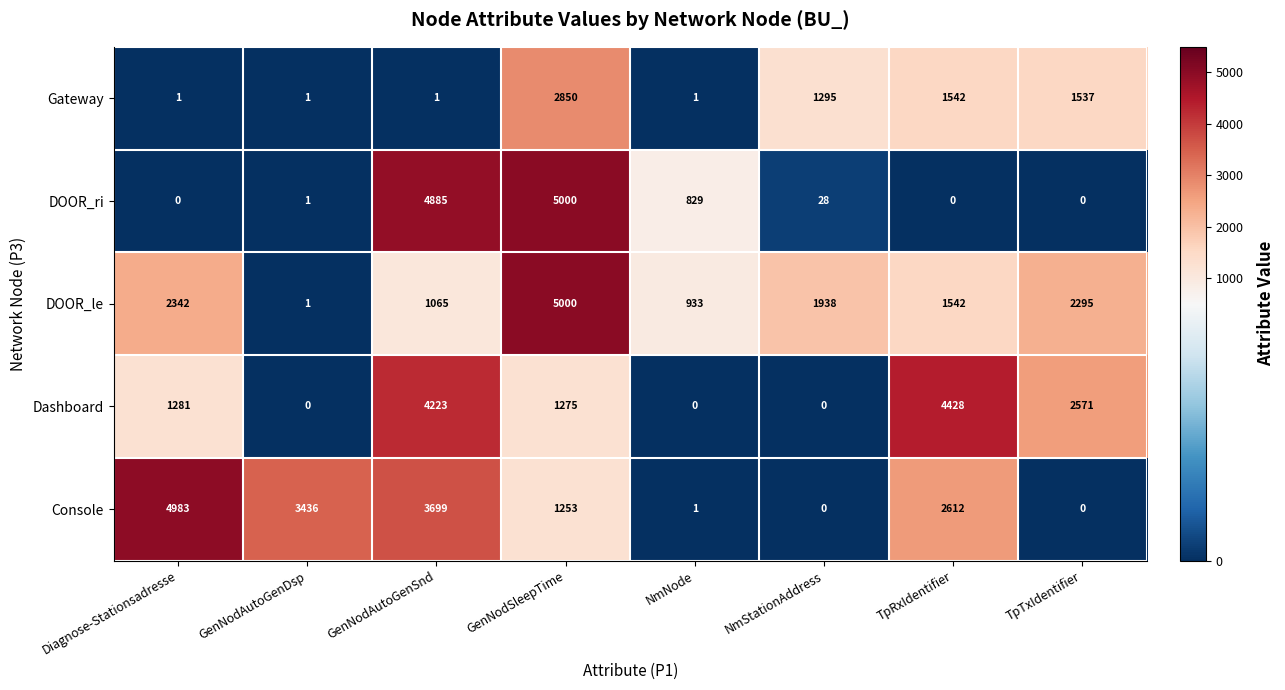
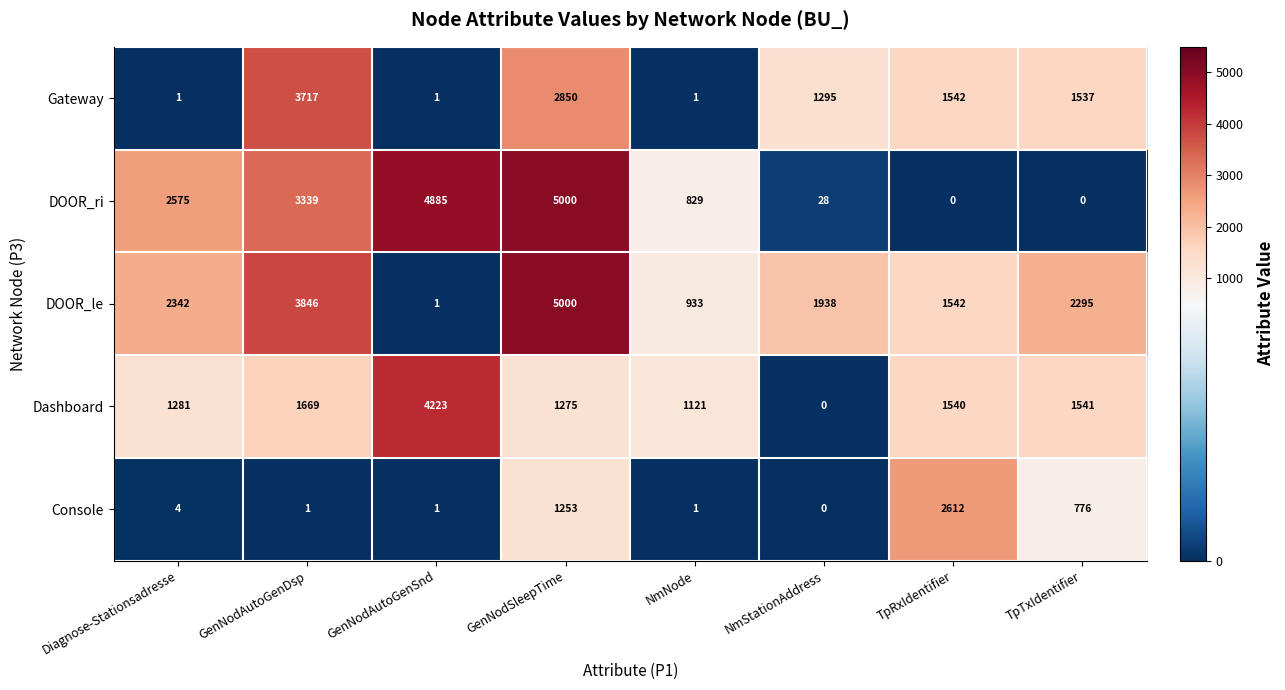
  {
    "Gateway": {
      "Diagnose-Stationsadresse": 1,
-     "GenNodAutoGenDsp": 1,
+     "GenNodAutoGenDsp": 3717,
      "GenNodAutoGenSnd": 1,
      "GenNodSleepTime": 2850,
      "NmNode": 1,
      "NmStationAddress": 1295,
      "TpRxIdentifier": 1542,
      "TpTxIdentifier": 1537
    },
    "DOOR_ri": {
-     "Diagnose-Stationsadresse": 0,
-     "GenNodAutoGenDsp": 1,
+     "Diagnose-Stationsadresse": 2575,
+     "GenNodAutoGenDsp": 3339,
      "GenNodAutoGenSnd": 4885,
      "GenNodSleepTime": 5000,
      "NmNode": 829,
      "NmStationAddress": 28,
      "TpRxIdentifier": 0,
      "TpTxIdentifier": 0
    },
    "DOOR_le": {
      "Diagnose-Stationsadresse": 2342,
-     "GenNodAutoGenDsp": 1,
-     "GenNodAutoGenSnd": 1065,
+     "GenNodAutoGenDsp": 3846,
+     "GenNodAutoGenSnd": 1,
      "GenNodSleepTime": 5000,
      "NmNode": 933,
      "NmStationAddress": 1938,
      "TpRxIdentifier": 1542,
      "TpTxIdentifier": 2295
    },
    "Dashboard": {
      "Diagnose-Stationsadresse": 1281,
-     "GenNodAutoGenDsp": 0,
+     "GenNodAutoGenDsp": 1669,
      "GenNodAutoGenSnd": 4223,
      "GenNodSleepTime": 1275,
-     "NmNode": 0,
+     "NmNode": 1121,
      "NmStationAddress": 0,
-     "TpRxIdentifier": 4428,
-     "TpTxIdentifier": 2571
+     "TpRxIdentifier": 1540,
+     "TpTxIdentifier": 1541
    },
    "Console": {
-     "Diagnose-Stationsadresse": 4983,
-     "GenNodAutoGenDsp": 3436,
-     "GenNodAutoGenSnd": 3699,
+     "Diagnose-Stationsadresse": 4,
+     "GenNodAutoGenDsp": 1,
+     "GenNodAutoGenSnd": 1,
      "GenNodSleepTime": 1253,
      "NmNode": 1,
      "NmStationAddress": 0,
      "TpRxIdentifier": 2612,
-     "TpTxIdentifier": 0
+     "TpTxIdentifier": 776
    }
  }
